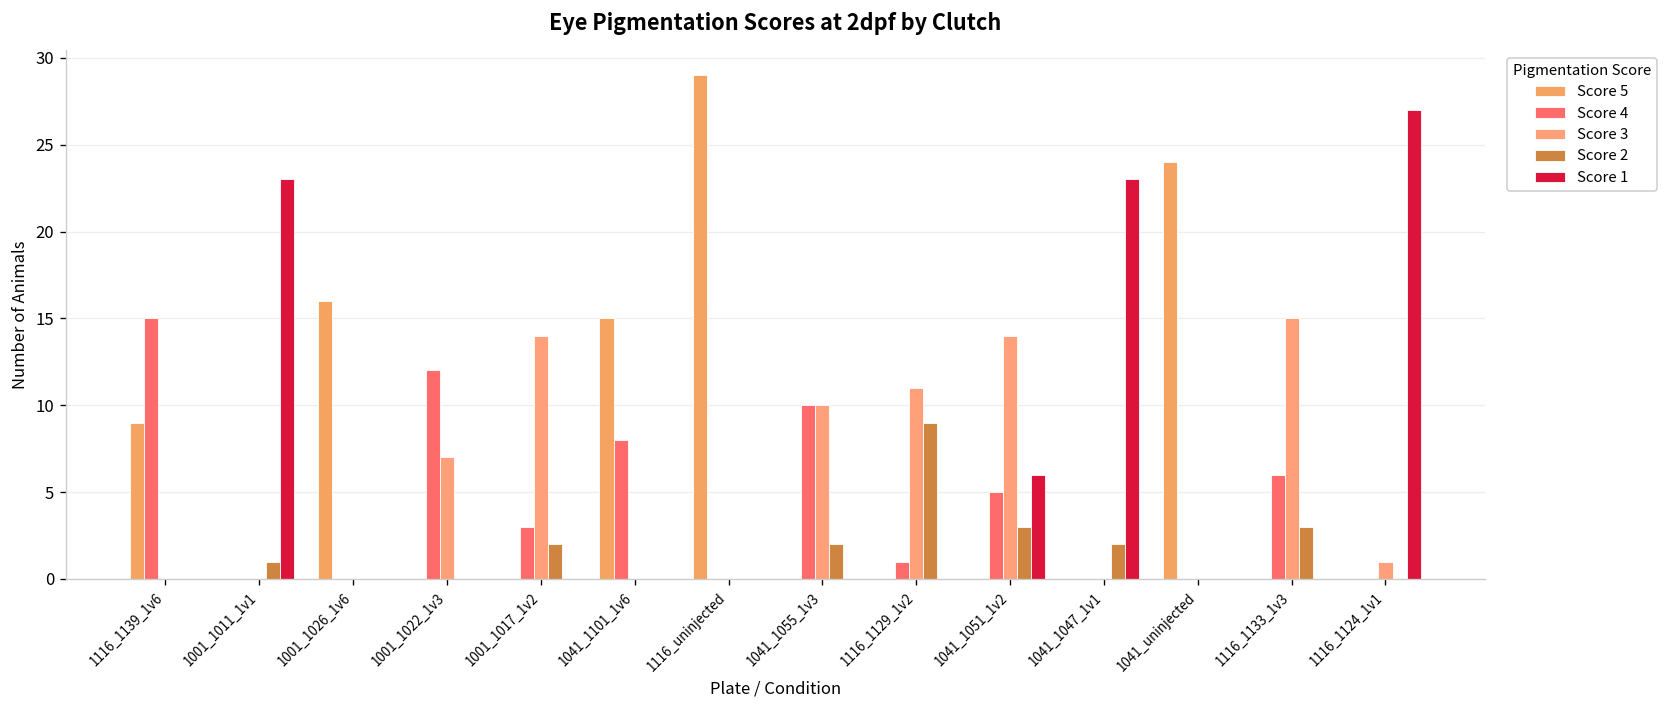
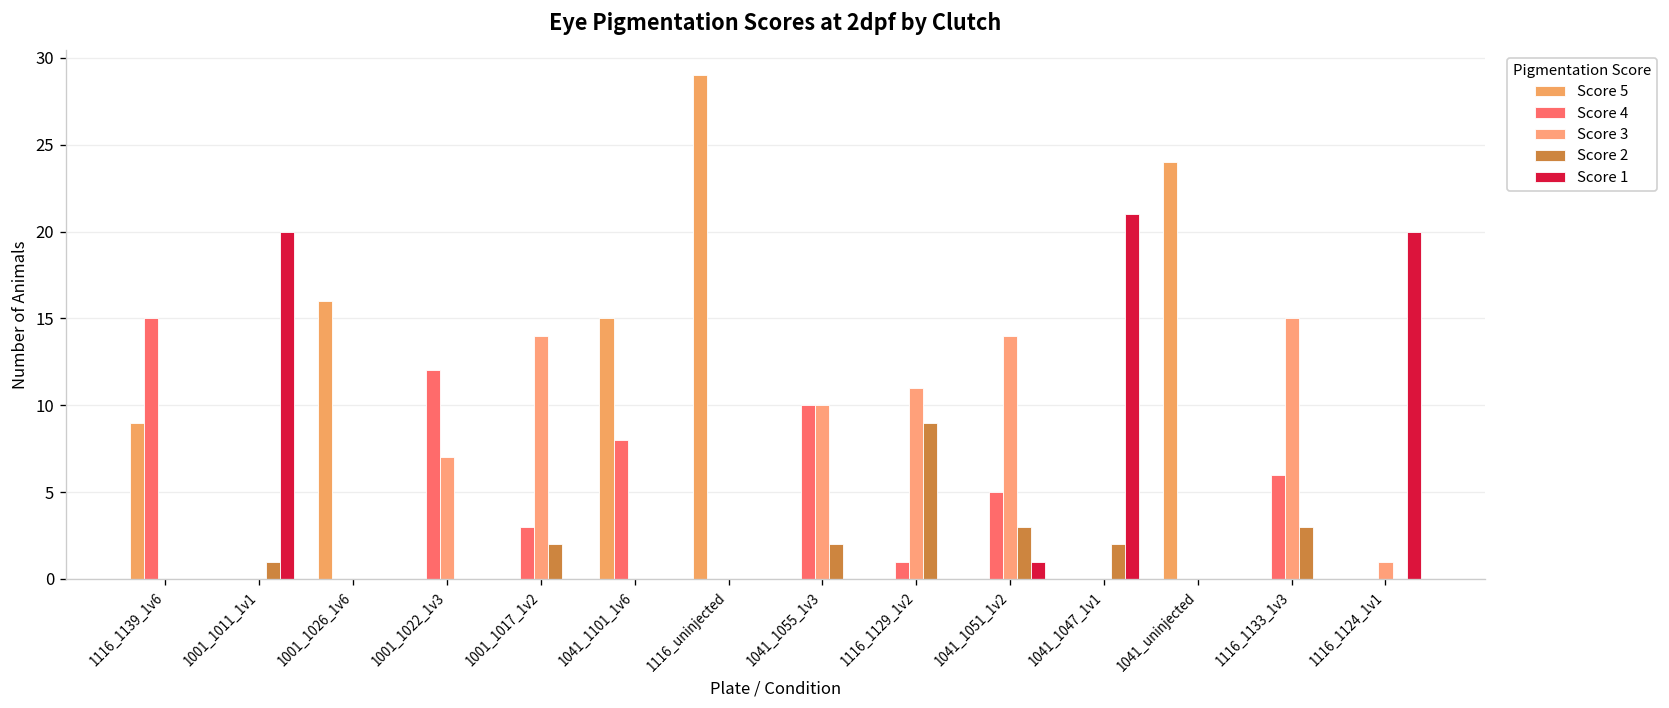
  {
    "Score 1": {
      "1116_1139_1v6": 0,
-     "1001_1011_1v1": 23,
+     "1001_1011_1v1": 20,
      "1001_1026_1v6": 0,
      "1001_1022_1v3": 0,
      "1001_1017_1v2": 0,
      "1041_1101_1v6": 0,
      "1116_uninjected": 0,
      "1041_1055_1v3": 0,
      "1116_1129_1v2": 0,
-     "1041_1051_1v2": 6,
-     "1041_1047_1v1": 23,
+     "1041_1051_1v2": 1,
+     "1041_1047_1v1": 21,
      "1041_uninjected": 0,
      "1116_1133_1v3": 0,
-     "1116_1124_1v1": 27
+     "1116_1124_1v1": 20
    }
  }
